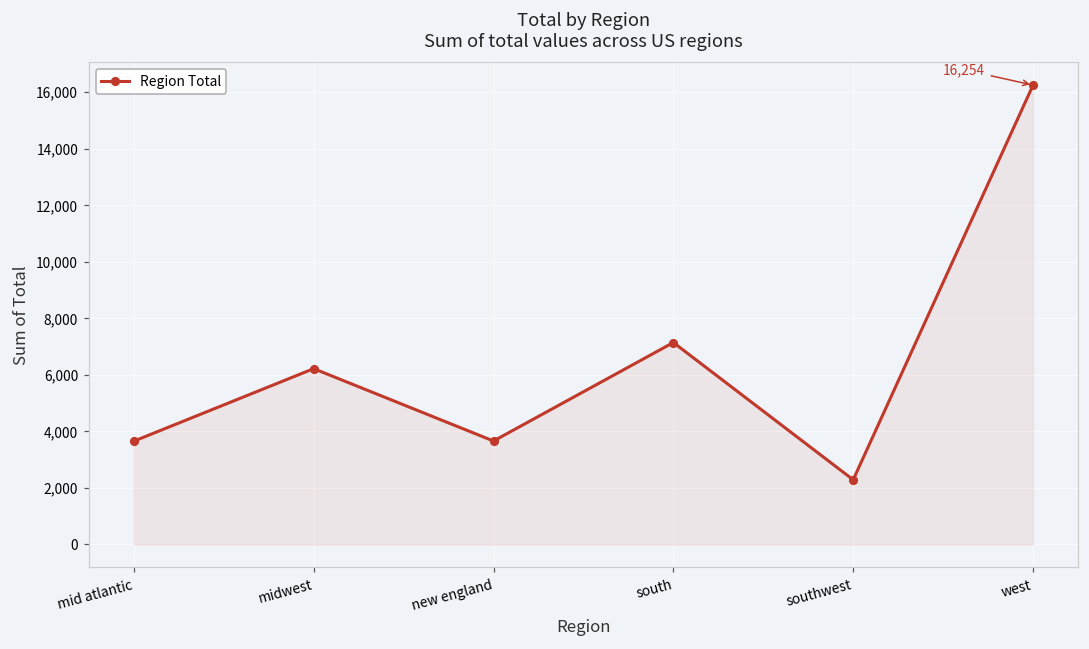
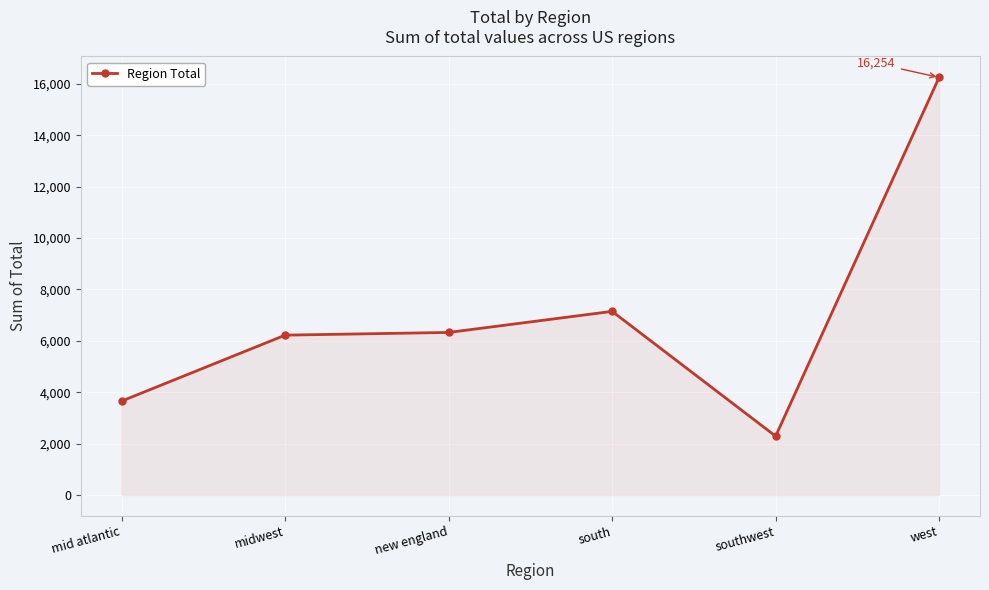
  {
    "mid atlantic": "3,700",
    "midwest": "6,200",
-   "new england": "3,700",
+   "new england": "6,300",
    "south": "7,100",
    "southwest": "2,300"
  }
